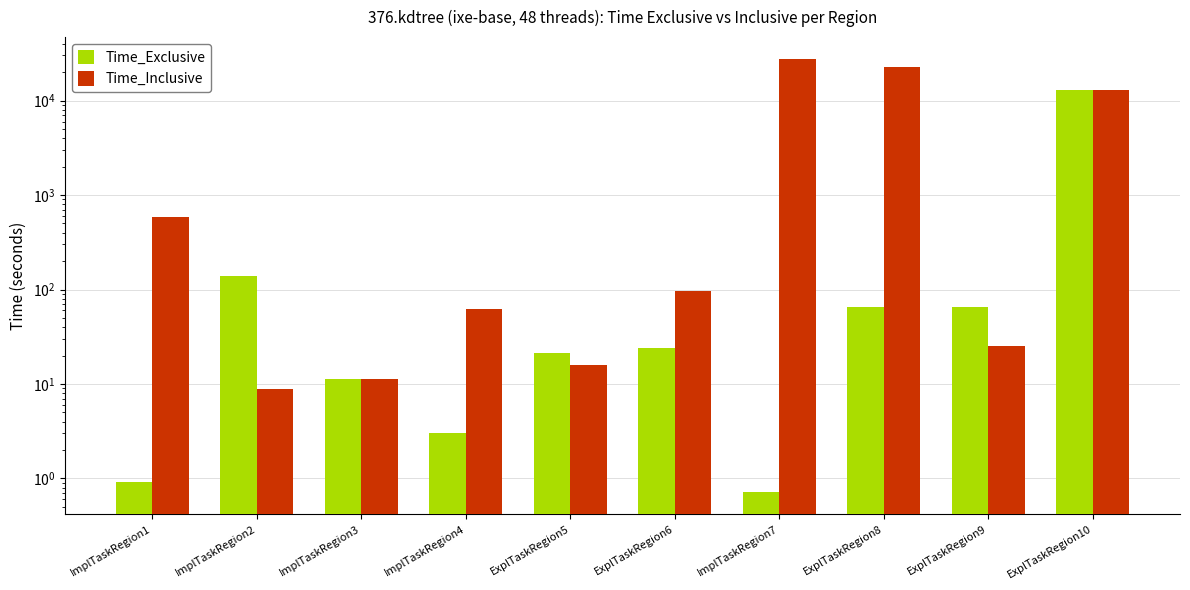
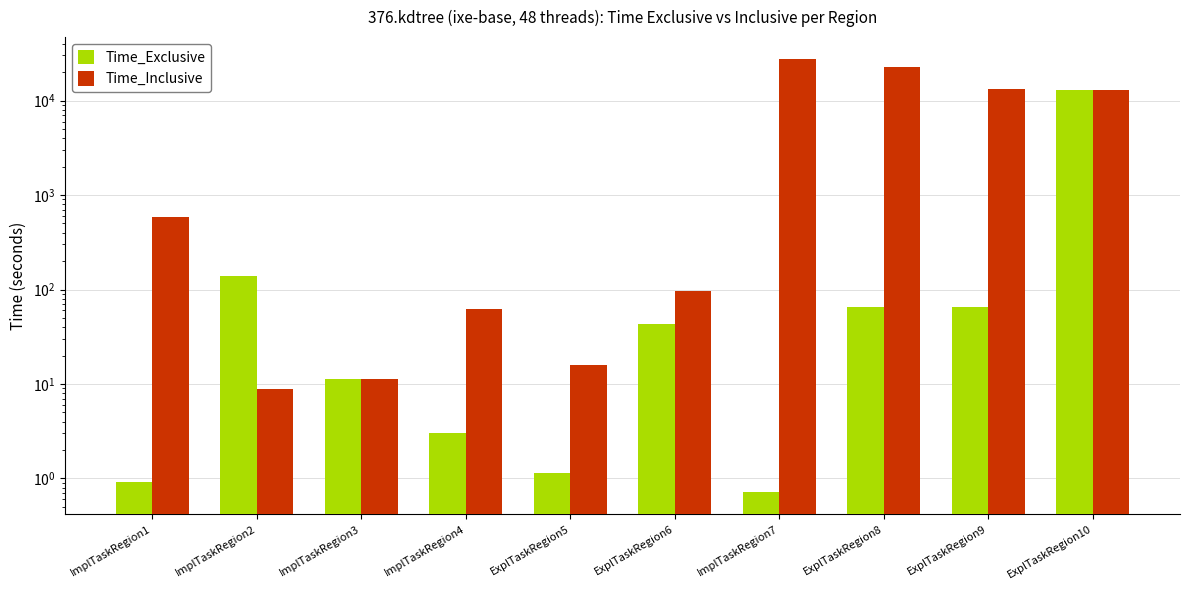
  {
    "Time_Exclusive": {
      "ImplTaskRegion1": 0.9,
      "ImplTaskRegion2": 140,
      "ImplTaskRegion3": 11,
      "ImplTaskRegion4": 3.0,
-     "ExplTaskRegion5": 21,
-     "ExplTaskRegion6": 24,
+     "ExplTaskRegion5": 1.1,
+     "ExplTaskRegion6": 40,
      "ImplTaskRegion7": 0.7,
      "ExplTaskRegion8": 70,
      "ExplTaskRegion9": 70,
      "ExplTaskRegion10": 13000
    },
    "Time_Inclusive": {
      "ImplTaskRegion1": 600,
      "ImplTaskRegion2": 9,
      "ImplTaskRegion3": 11,
      "ImplTaskRegion4": 60,
      "ExplTaskRegion5": 16,
      "ExplTaskRegion6": 100,
      "ImplTaskRegion7": 28000,
      "ExplTaskRegion8": 23000,
-     "ExplTaskRegion9": 25,
+     "ExplTaskRegion9": 13000,
      "ExplTaskRegion10": 13000
    }
  }
